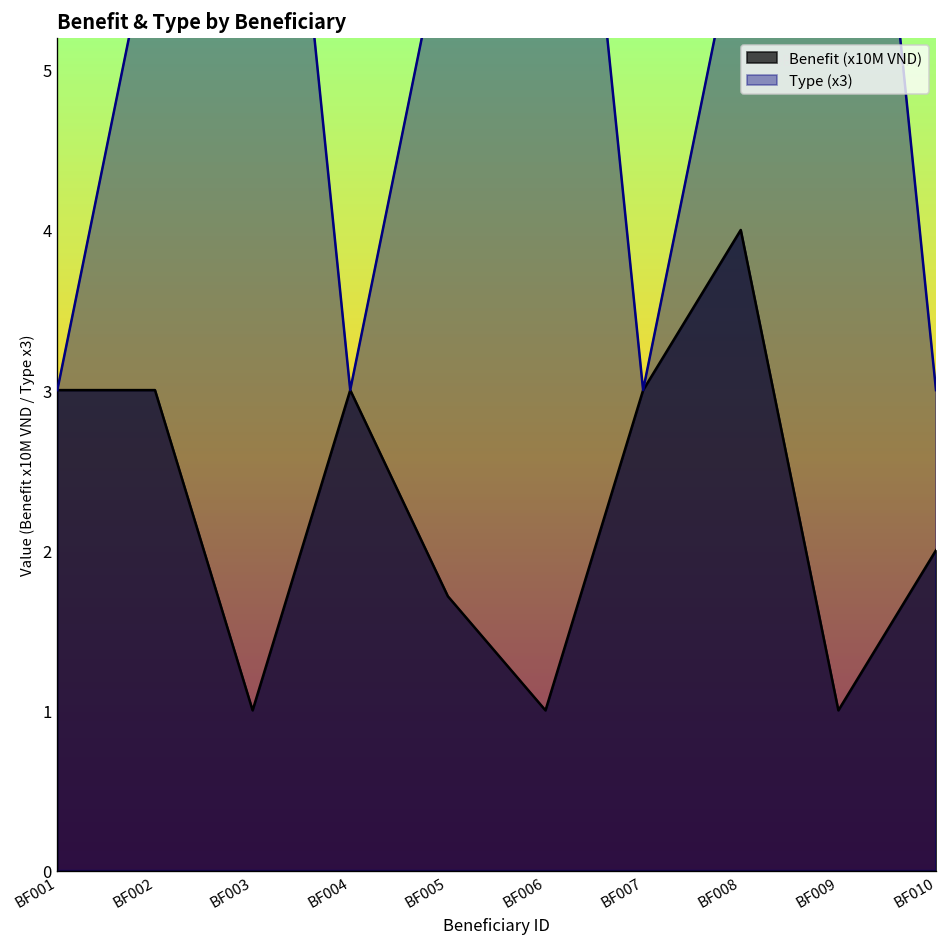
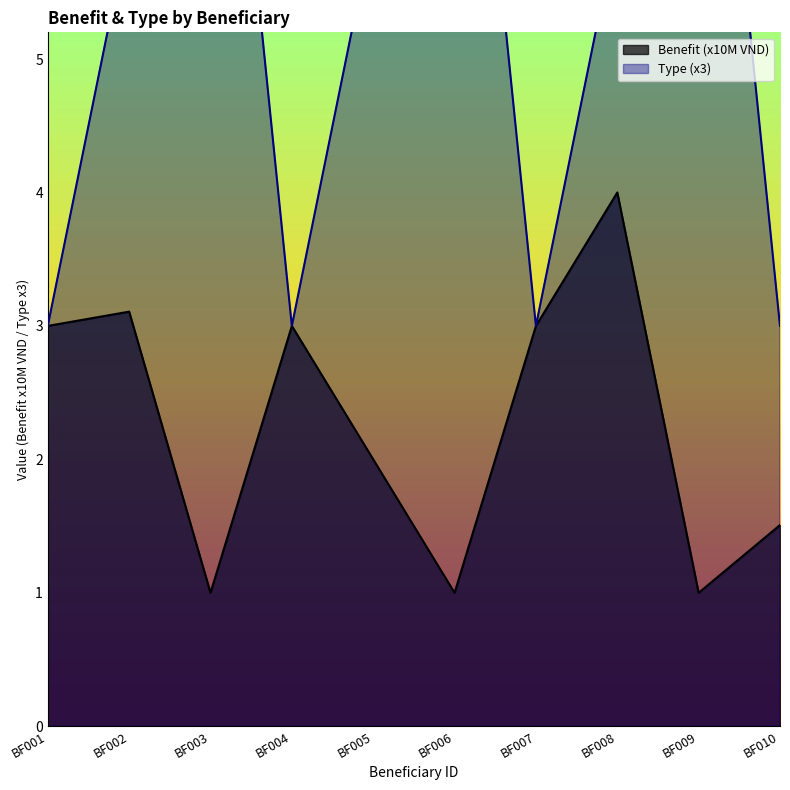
  {
    "Benefit (x10M VND)": {
-     "BF002": 3.00,
+     "BF002": 3.11,
      "BF003": 1.00,
-     "BF005": 1.71,
+     "BF005": 2.00,
      "BF006": 1.00,
      "BF008": 4.00,
      "BF009": 1.00,
-     "BF010": 2.00
+     "BF010": 1.51
    },
    "Type (x3)": {
      "BF010": 3.00
    }
  }
